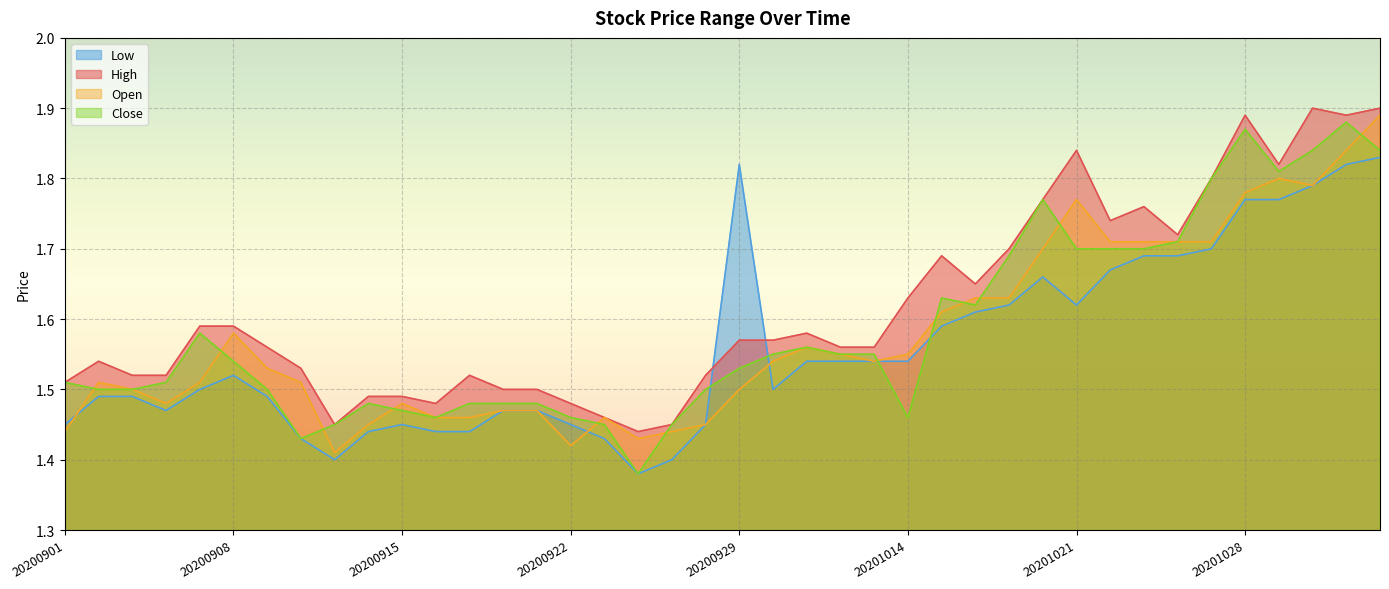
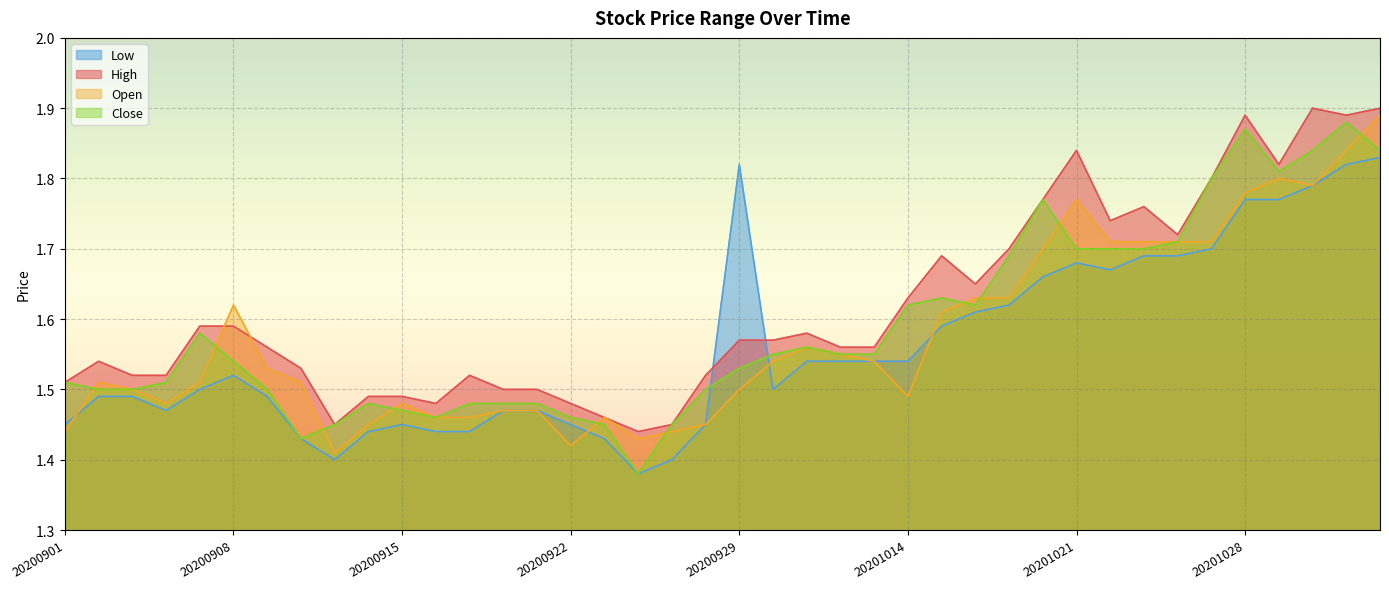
  {
    "Low": {
      "20200901": 1.45,
      "20200908": 1.52,
      "20200915": 1.45,
      "20200922": 1.45,
      "20200929": 1.82,
      "20201014": 1.54,
-     "20201021": 1.62,
+     "20201021": 1.68,
      "20201028": 1.77
    },
    "High": {
      "20200908": 1.59,
      "20200915": 1.49,
      "20200922": 1.48,
      "20200929": 1.57,
      "20201014": 1.63,
      "20201021": 1.84,
      "20201028": 1.89
    },
    "Open": {
      "20200901": 1.44,
-     "20200908": 1.58,
+     "20200908": 1.62,
      "20200915": 1.48,
      "20200922": 1.42,
      "20200929": 1.50,
-     "20201014": 1.55,
+     "20201014": 1.49,
      "20201021": 1.77,
      "20201028": 1.78
    },
    "Close": {
      "20200908": 1.54,
      "20200915": 1.47,
      "20200922": 1.46,
      "20200929": 1.53,
-     "20201014": 1.46,
+     "20201014": 1.62,
      "20201021": 1.70,
      "20201028": 1.87
    }
  }
